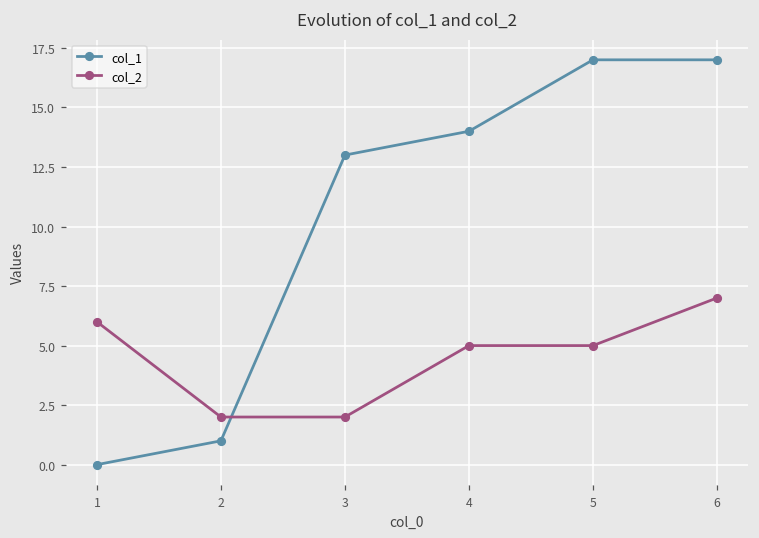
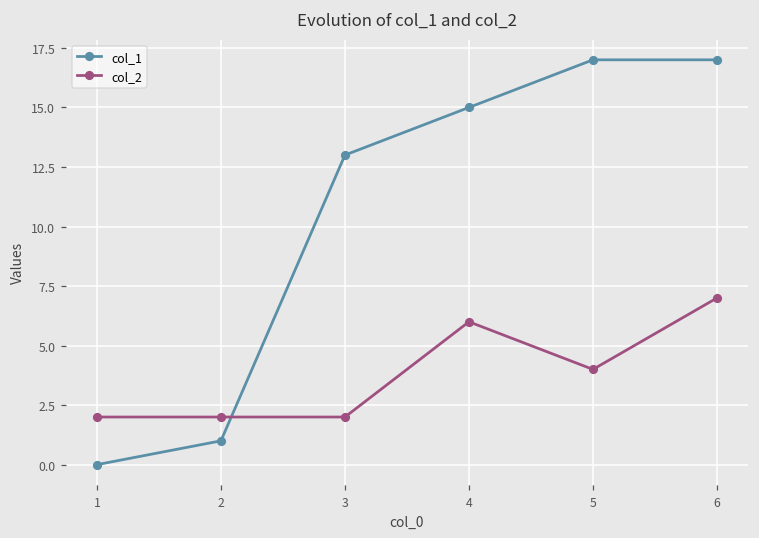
  {
    "col_1": {
      "1": 0,
      "2": 1,
      "3": 13,
-     "4": 14,
+     "4": 15,
      "5": 17,
      "6": 17
    },
    "col_2": {
-     "1": 6,
+     "1": 2,
      "2": 2,
      "3": 2,
-     "4": 5,
-     "5": 5,
+     "4": 6,
+     "5": 4,
      "6": 7
    }
  }
